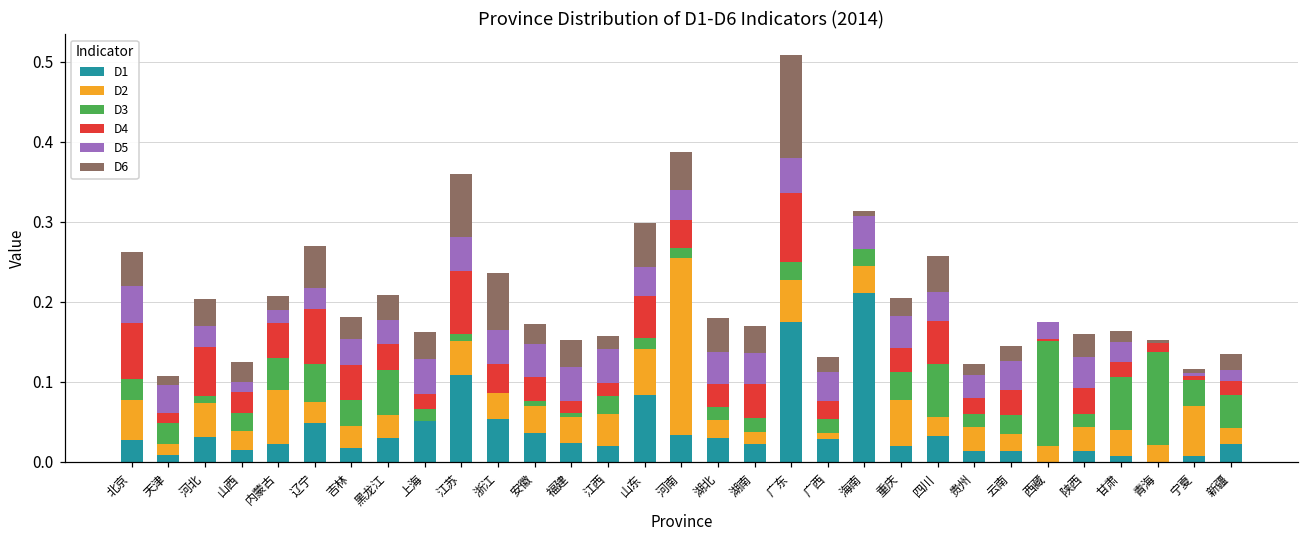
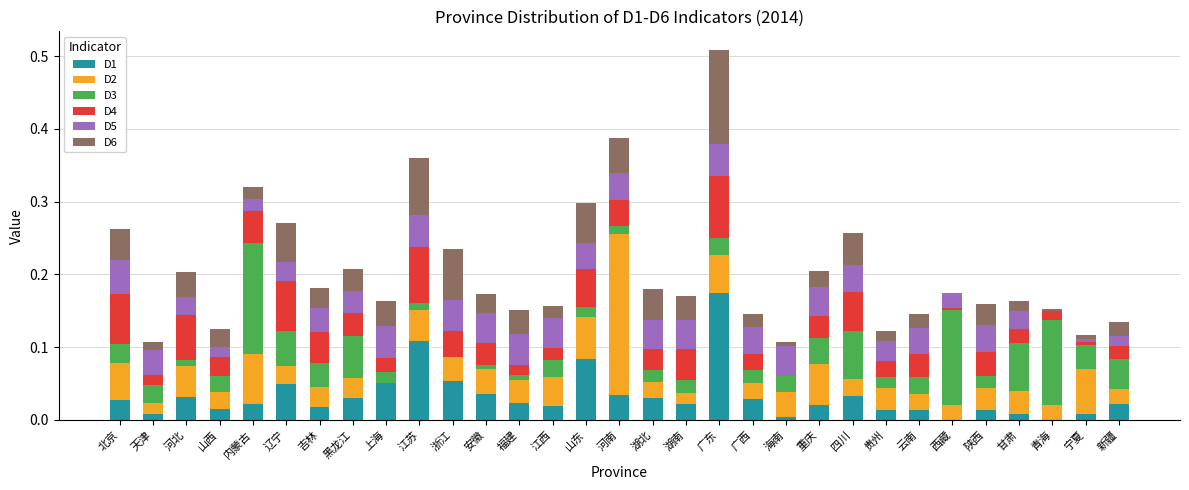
  {
    "D1": {
      "北京": 0.03,
      "天津": 0.01,
      "河北": 0.03,
      "山西": 0.02,
      "内蒙古": 0.02,
      "辽宁": 0.05,
      "吉林": 0.02,
      "黑龙江": 0.03,
      "上海": 0.05,
      "江苏": 0.11,
      "浙江": 0.05,
      "安徽": 0.04,
      "福建": 0.02,
      "江西": 0.02,
      "山东": 0.08,
      "河南": 0.03,
      "湖北": 0.03,
      "湖南": 0.02,
      "广东": 0.17,
      "广西": 0.03,
-     "海南": 0.21,
+     "海南": 0.00,
      "重庆": 0.02,
      "四川": 0.03,
      "贵州": 0.01,
      "云南": 0.01,
      "西藏": 0.00,
      "陕西": 0.01,
      "甘肃": 0.01,
      "宁夏": 0.01,
      "新疆": 0.02
    },
    "D2": {
      "北京": 0.05,
      "天津": 0.01,
      "河北": 0.04,
      "山西": 0.02,
      "内蒙古": 0.07,
      "辽宁": 0.03,
      "吉林": 0.03,
      "黑龙江": 0.03,
      "上海": 0.00,
      "江苏": 0.04,
      "浙江": 0.03,
      "安徽": 0.03,
      "福建": 0.03,
      "江西": 0.04,
      "山东": 0.06,
      "河南": 0.22,
      "湖北": 0.02,
      "湖南": 0.01,
      "广东": 0.05,
-     "广西": 0.01,
+     "广西": 0.02,
      "海南": 0.03,
      "重庆": 0.06,
      "四川": 0.02,
      "贵州": 0.03,
      "云南": 0.02,
      "西藏": 0.02,
      "陕西": 0.03,
      "甘肃": 0.03,
      "青海": 0.02,
      "宁夏": 0.06,
      "新疆": 0.02
    },
    "D3": {
      "北京": 0.03,
      "天津": 0.03,
      "河北": 0.01,
      "山西": 0.02,
-     "内蒙古": 0.04,
+     "内蒙古": 0.15,
      "辽宁": 0.05,
      "吉林": 0.03,
      "黑龙江": 0.06,
      "上海": 0.01,
      "江苏": 0.01,
      "浙江": 0.00,
      "安徽": 0.01,
      "福建": 0.01,
      "江西": 0.02,
      "山东": 0.01,
      "河南": 0.01,
      "湖北": 0.02,
      "湖南": 0.02,
      "广东": 0.02,
      "广西": 0.02,
      "海南": 0.02,
      "重庆": 0.04,
      "四川": 0.07,
      "贵州": 0.02,
      "云南": 0.02,
      "西藏": 0.13,
      "陕西": 0.02,
      "甘肃": 0.07,
      "青海": 0.12,
      "宁夏": 0.03,
      "新疆": 0.04
    },
    "D4": {
      "北京": 0.07,
      "天津": 0.01,
      "河北": 0.06,
      "山西": 0.03,
      "内蒙古": 0.04,
      "辽宁": 0.07,
      "吉林": 0.04,
      "黑龙江": 0.03,
      "上海": 0.02,
      "江苏": 0.08,
      "浙江": 0.04,
      "安徽": 0.03,
      "福建": 0.01,
      "江西": 0.02,
      "山东": 0.05,
      "河南": 0.04,
      "湖北": 0.03,
      "湖南": 0.04,
      "广东": 0.09,
      "广西": 0.02,
      "海南": 0.00,
      "重庆": 0.03,
      "四川": 0.05,
      "贵州": 0.02,
      "云南": 0.03,
      "陕西": 0.03,
      "甘肃": 0.02,
      "青海": 0.01,
      "宁夏": 0.00,
      "新疆": 0.02
    },
    "D5": {
      "北京": 0.05,
      "天津": 0.04,
      "河北": 0.03,
      "山西": 0.01,
      "内蒙古": 0.02,
      "辽宁": 0.03,
      "吉林": 0.03,
      "黑龙江": 0.03,
      "上海": 0.04,
      "江苏": 0.04,
      "浙江": 0.04,
      "安徽": 0.04,
      "福建": 0.04,
      "江西": 0.04,
      "山东": 0.04,
      "河南": 0.04,
      "湖北": 0.04,
      "湖南": 0.04,
      "广东": 0.04,
      "广西": 0.04,
      "海南": 0.04,
      "重庆": 0.04,
      "四川": 0.04,
      "贵州": 0.03,
      "云南": 0.04,
      "西藏": 0.02,
      "陕西": 0.04,
      "甘肃": 0.03,
      "青海": 0.00,
      "宁夏": 0.00,
      "新疆": 0.01
    },
    "D6": {
      "北京": 0.04,
      "天津": 0.01,
      "河北": 0.03,
      "山西": 0.02,
      "内蒙古": 0.02,
      "辽宁": 0.05,
      "吉林": 0.03,
      "黑龙江": 0.03,
      "上海": 0.03,
      "江苏": 0.08,
      "浙江": 0.07,
      "安徽": 0.03,
      "福建": 0.03,
      "江西": 0.02,
      "山东": 0.05,
      "河南": 0.05,
      "湖北": 0.04,
      "湖南": 0.03,
      "广东": 0.13,
      "广西": 0.02,
      "海南": 0.01,
      "重庆": 0.02,
      "四川": 0.04,
      "贵州": 0.01,
      "云南": 0.02,
      "西藏": 0.00,
      "陕西": 0.03,
      "甘肃": 0.01,
      "宁夏": 0.01,
      "新疆": 0.02
    }
  }
